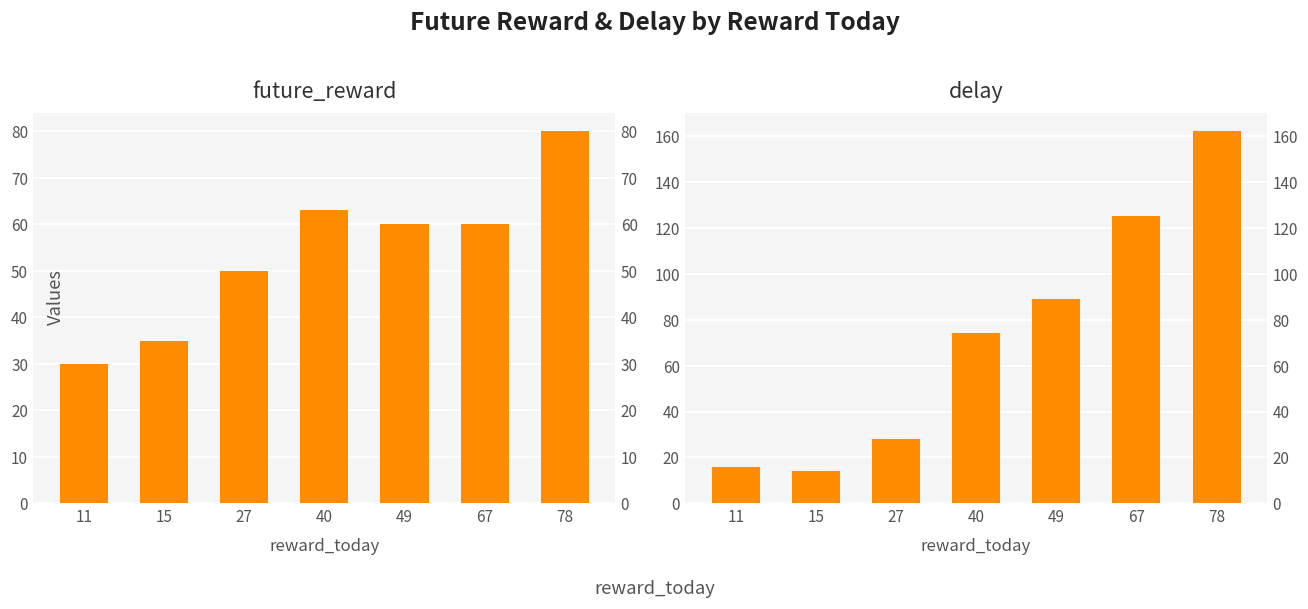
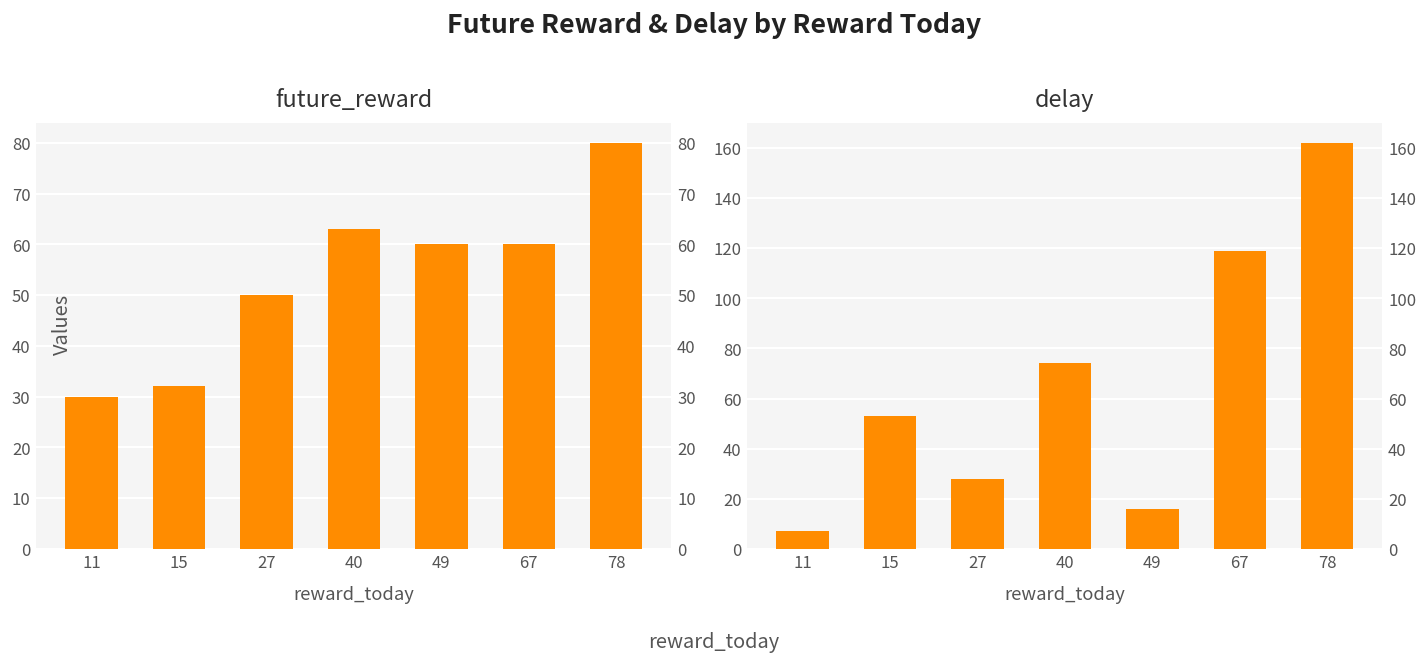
  {
    "future_reward": {
      "11": 30,
-     "15": 35,
+     "15": 32,
      "27": 50,
      "40": 63,
      "49": 60,
      "67": 60,
      "78": 80
    },
    "delay": {
-     "11": 16,
-     "15": 14,
+     "11": 7,
+     "15": 53,
      "27": 28,
      "40": 74,
-     "49": 89,
-     "67": 125,
+     "49": 16,
+     "67": 119,
      "78": 162
    }
  }
